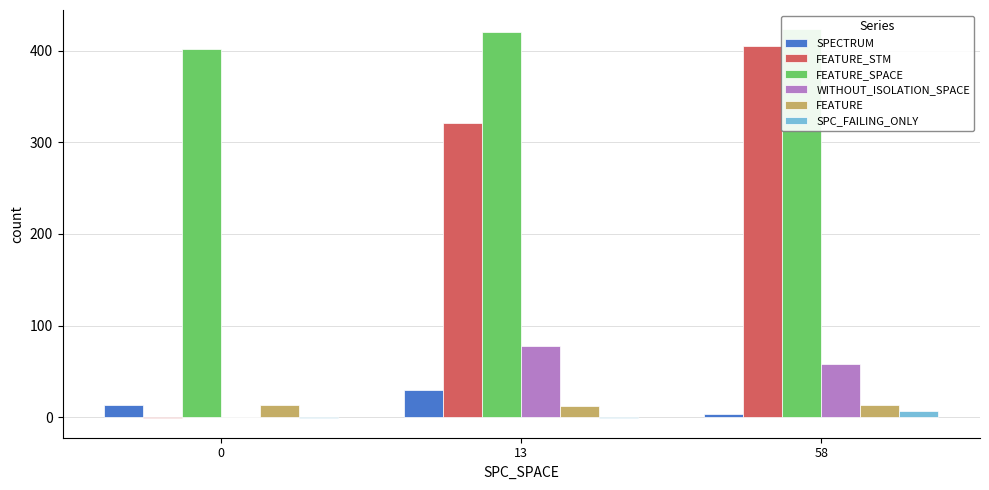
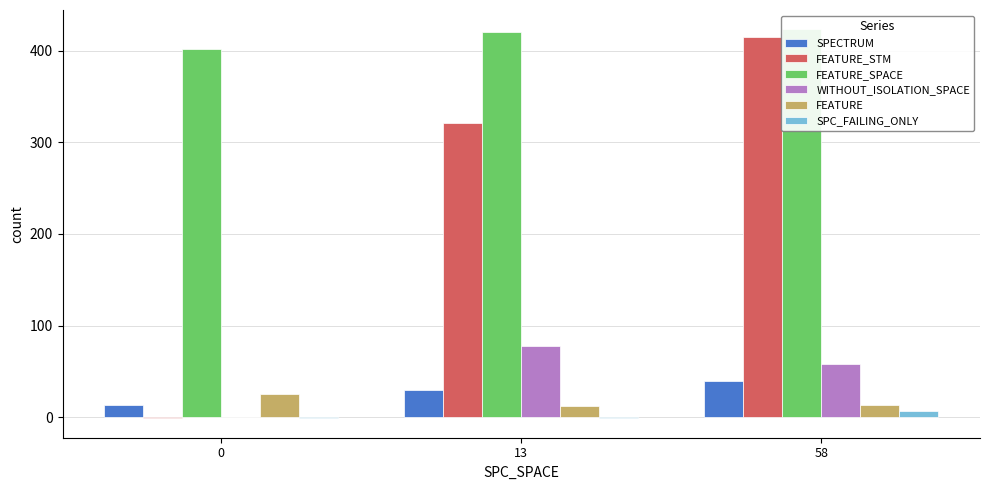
  {
    "SPECTRUM": {
      "0": 10,
      "13": 30,
-     "58": 0
+     "58": 40
    },
    "FEATURE_STM": {
      "13": 320,
-     "58": 410
+     "58": 420
    },
    "FEATURE_SPACE": {
      "0": 400,
      "13": 420
    },
    "WITHOUT_ISOLATION_SPACE": {
      "0": 0,
      "13": 80,
      "58": 60
    },
    "FEATURE": {
-     "0": 10,
+     "0": 30,
      "13": 10,
      "58": 10
    },
    "SPC_FAILING_ONLY": {
      "58": 10
    }
  }
